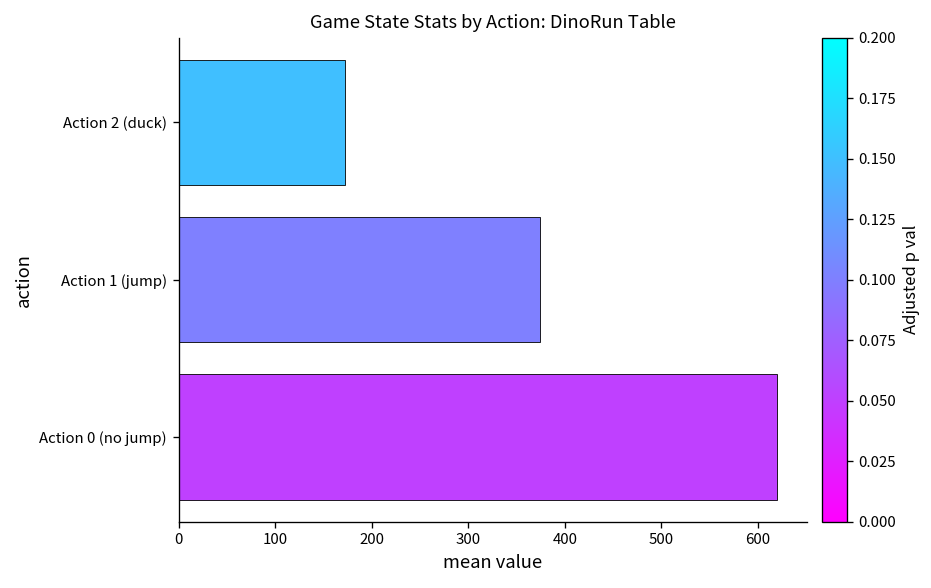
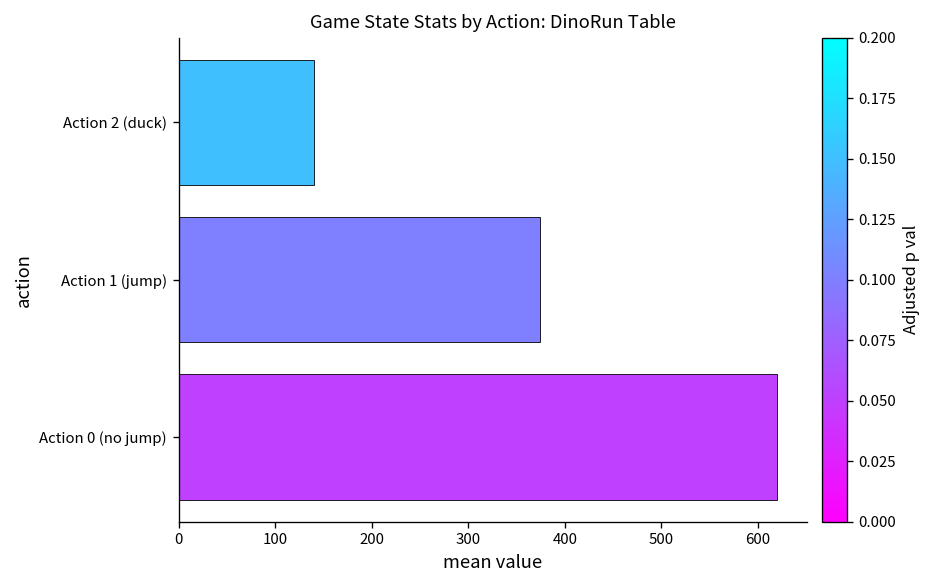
  {
-   "Action 2 (duck)": 170,
+   "Action 2 (duck)": 140,
    "Action 1 (jump)": 370,
    "Action 0 (no jump)": 620
  }
